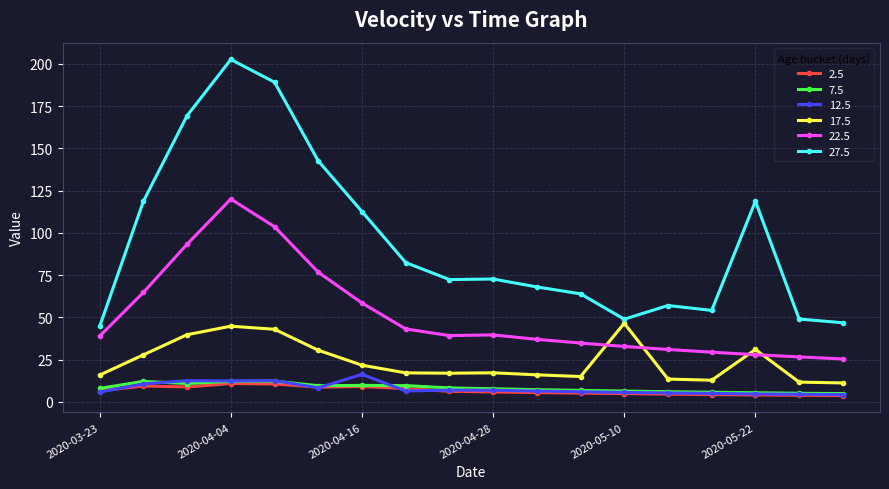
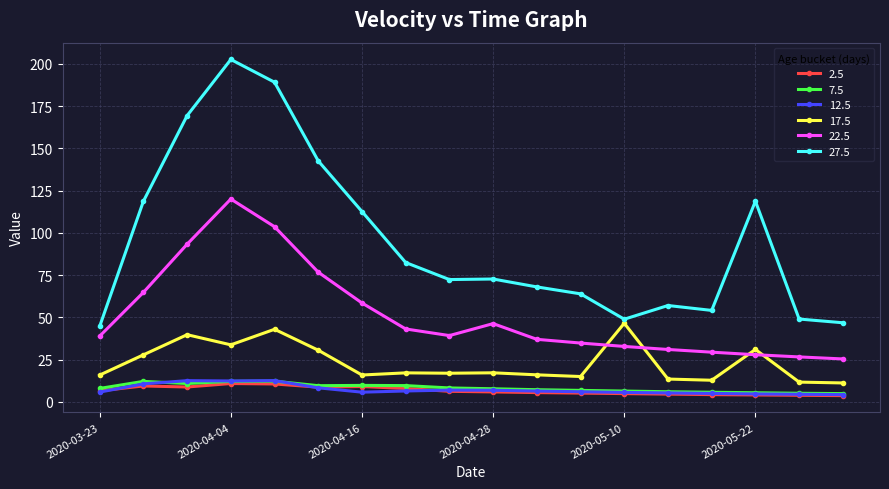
  {
    "12.5": {
-     "2020-04-16": 16
+     "2020-04-16": 6
    },
    "17.5": {
      "2020-03-23": 16,
-     "2020-04-04": 45,
-     "2020-04-16": 22,
+     "2020-04-04": 34,
+     "2020-04-16": 16,
      "2020-04-28": 17,
      "2020-05-10": 47,
      "2020-05-22": 31
    },
    "22.5": {
      "2020-03-23": 39,
      "2020-04-04": 120,
      "2020-04-16": 58,
-     "2020-04-28": 40,
+     "2020-04-28": 46,
      "2020-05-10": 33,
      "2020-05-22": 28
    },
    "27.5": {
      "2020-03-23": 45,
      "2020-04-04": 203,
      "2020-04-16": 113,
      "2020-04-28": 73,
      "2020-05-10": 49,
      "2020-05-22": 119
    }
  }
